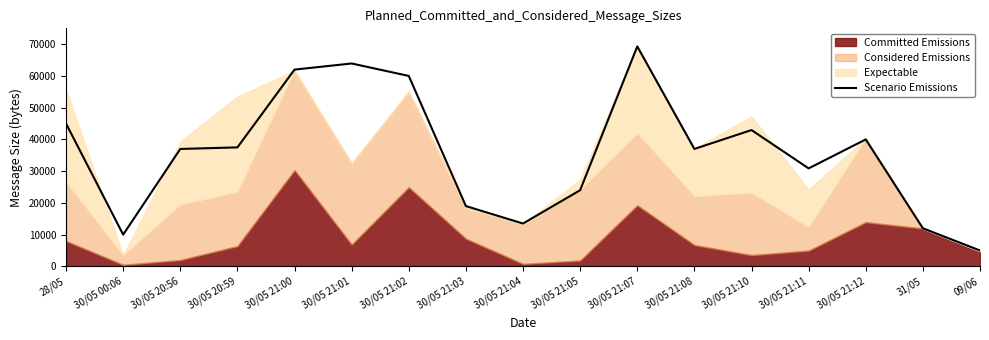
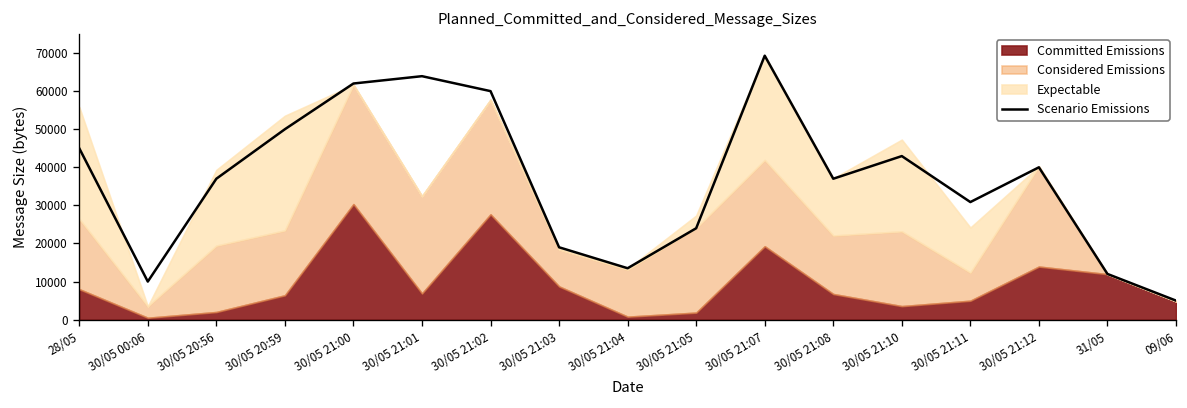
  {
    "Scenario Emissions": {
      "28/05": 45000,
      "30/05 00:06": 10000,
      "30/05 20:56": 37000,
-     "30/05 20:59": 37000,
+     "30/05 20:59": 50000,
      "30/05 21:01": 64000,
      "30/05 21:02": 60000,
      "30/05 21:10": 43000,
      "30/05 21:11": 31000
    },
    "Committed Emissions": {
      "28/05": 8000,
      "30/05 20:56": 2000,
      "30/05 20:59": 6000,
      "30/05 21:00": 30000,
      "30/05 21:01": 7000,
-     "30/05 21:02": 25000,
+     "30/05 21:02": 28000,
      "30/05 21:03": 9000,
      "30/05 21:05": 2000,
      "30/05 21:07": 19000,
      "30/05 21:08": 7000,
      "30/05 21:10": 4000,
      "30/05 21:11": 5000,
      "30/05 21:12": 14000
    },
    "Considered Emissions": {
      "28/05": 18000,
      "30/05 20:56": 17000,
      "30/05 20:59": 17000,
      "30/05 21:07": 23000,
      "30/05 21:08": 15000,
      "30/05 21:10": 20000,
      "30/05 21:11": 7000
    },
    "Expectable": {
      "28/05": 29000,
      "30/05 20:56": 20000,
      "30/05 20:59": 30000,
      "30/05 21:05": 3000,
      "30/05 21:10": 24000,
      "30/05 21:11": 12000
    }
  }
